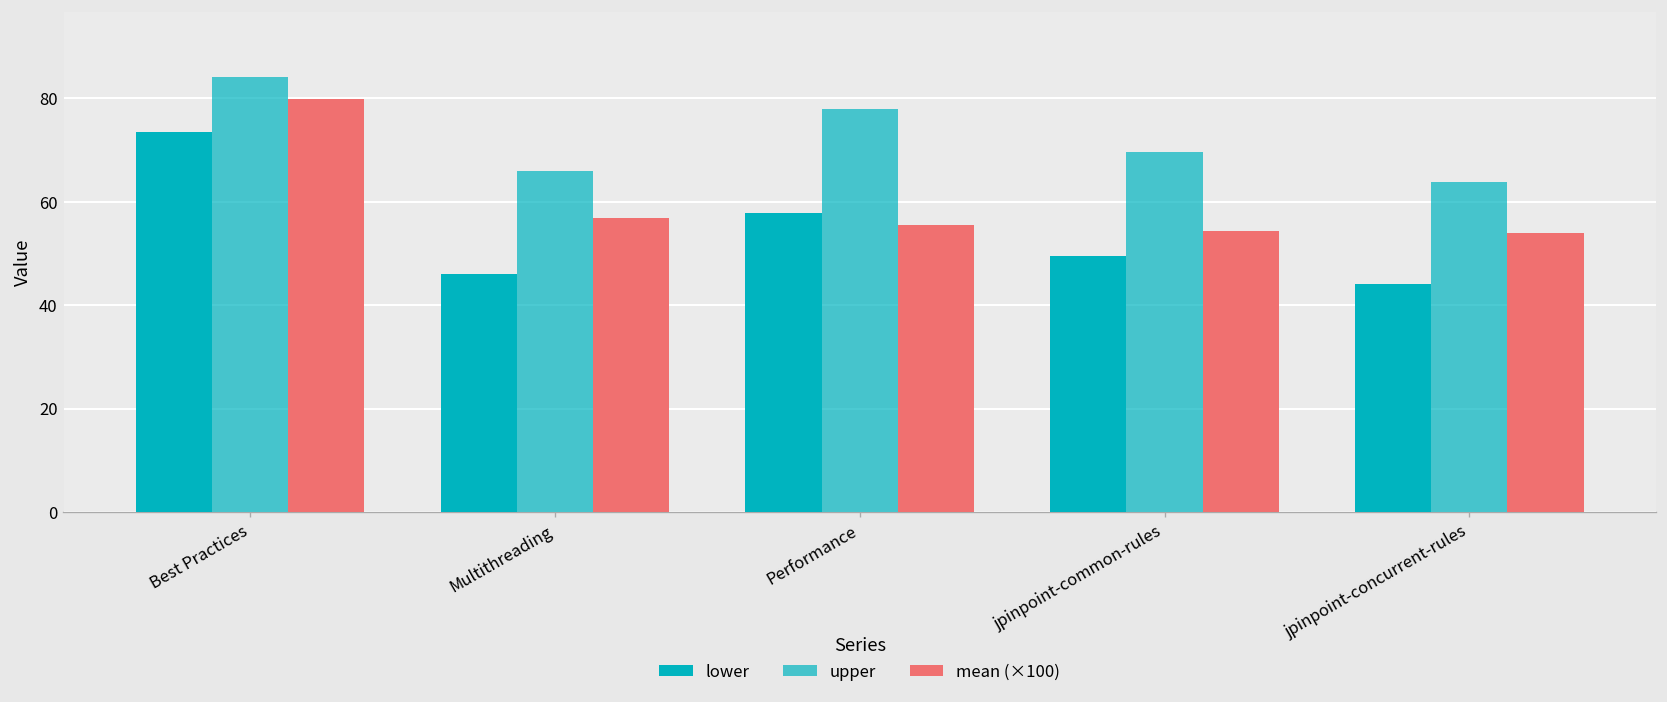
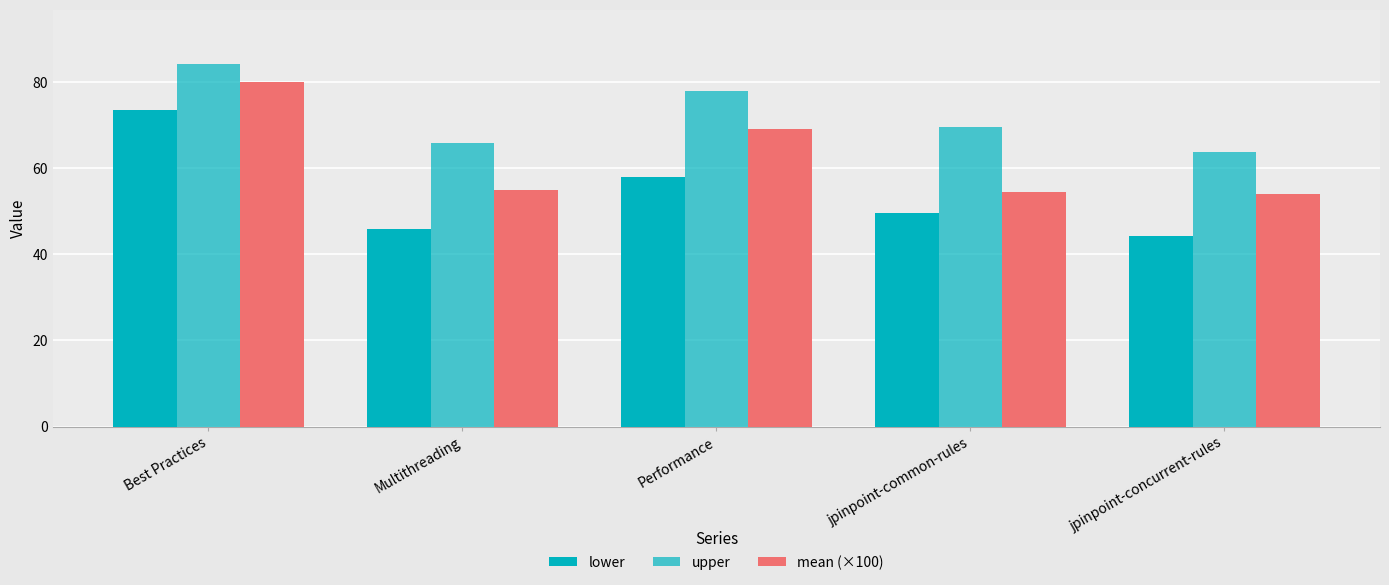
  {
    "mean (×100)": {
      "Best Practices": 80,
-     "Multithreading": 57,
-     "Performance": 56,
+     "Multithreading": 55,
+     "Performance": 69,
      "jpinpoint-common-rules": 54,
      "jpinpoint-concurrent-rules": 54
    }
  }
